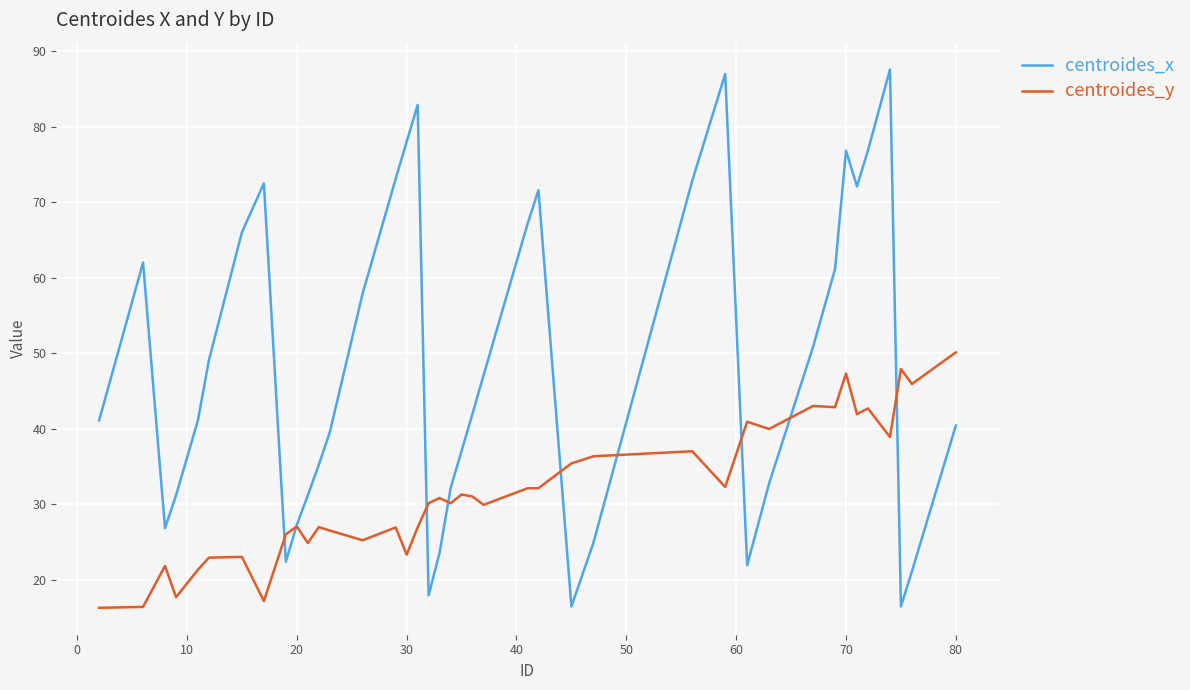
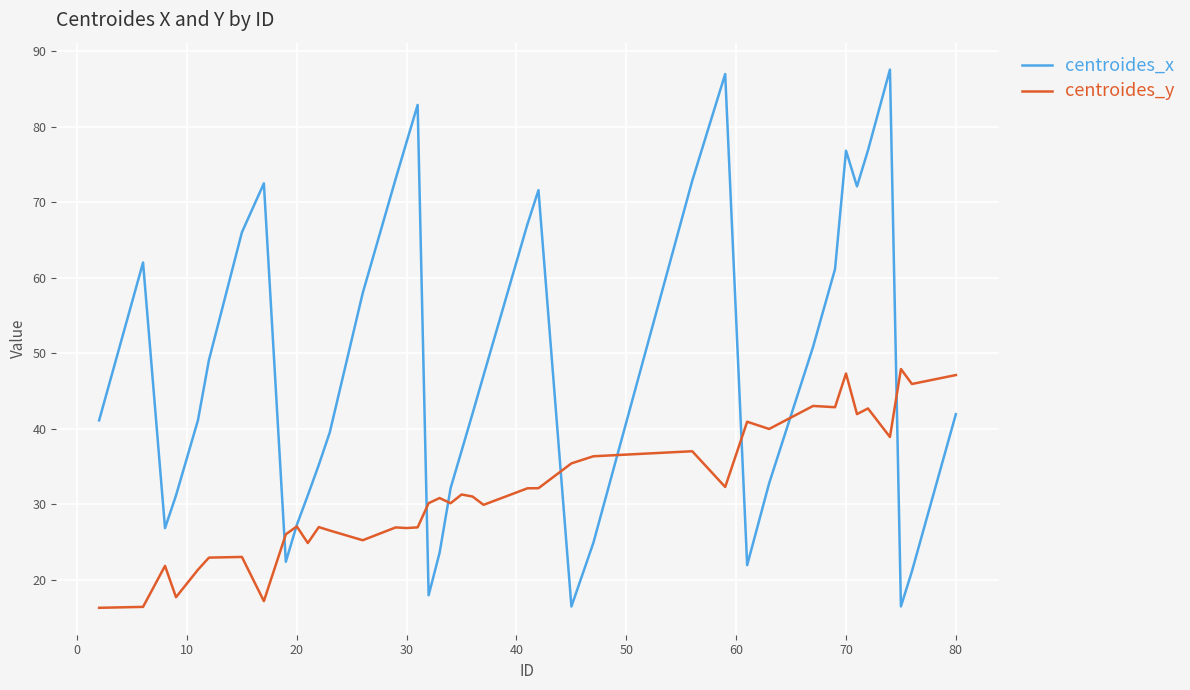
  {
    "centroides_x": {
      "30": 78,
      "70": 77,
-     "80": 40
+     "80": 42
    },
    "centroides_y": {
-     "30": 23,
+     "30": 27,
      "70": 47,
-     "80": 50
+     "80": 47
    }
  }
